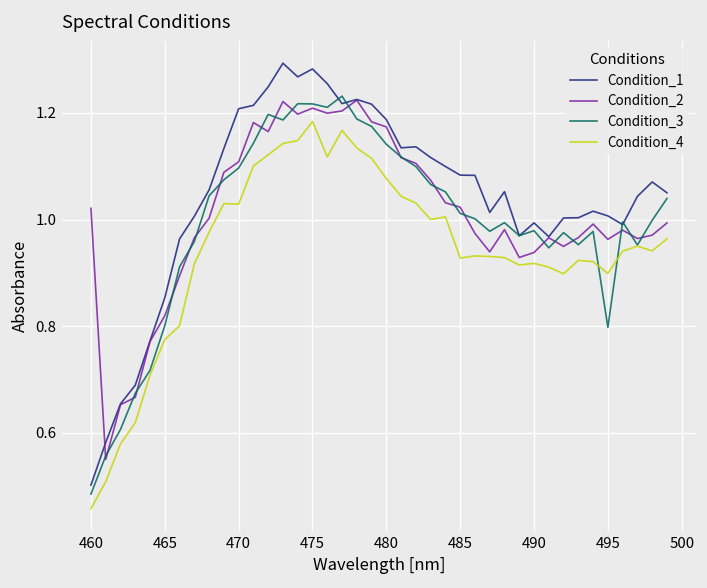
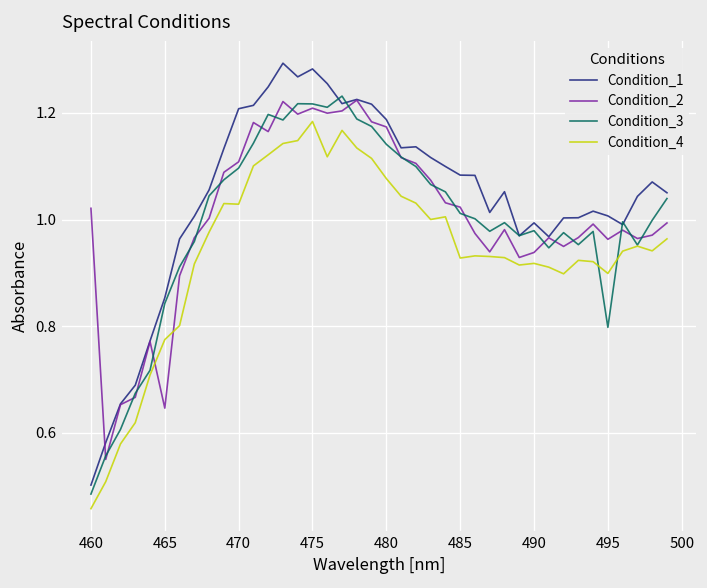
  {
    "Condition_1": {
      "460": 0.50,
      "465": 0.85,
      "470": 1.21,
      "475": 1.28,
      "480": 1.19,
      "485": 1.08,
      "490": 0.99,
      "495": 1.01
    },
    "Condition_2": {
      "460": 1.02,
-     "465": 0.82,
+     "465": 0.65,
      "470": 1.11,
      "475": 1.21,
      "480": 1.17,
      "485": 1.02,
      "490": 0.94,
      "495": 0.96
    },
    "Condition_3": {
      "460": 0.49,
-     "465": 0.80,
+     "465": 0.84,
      "470": 1.10,
      "475": 1.22,
      "480": 1.14,
      "485": 1.01,
      "490": 0.98,
      "495": 0.80
    },
    "Condition_4": {
      "460": 0.46,
      "465": 0.78,
      "470": 1.03,
      "475": 1.18,
      "480": 1.08,
      "485": 0.93,
      "490": 0.92,
      "495": 0.90
    }
  }
